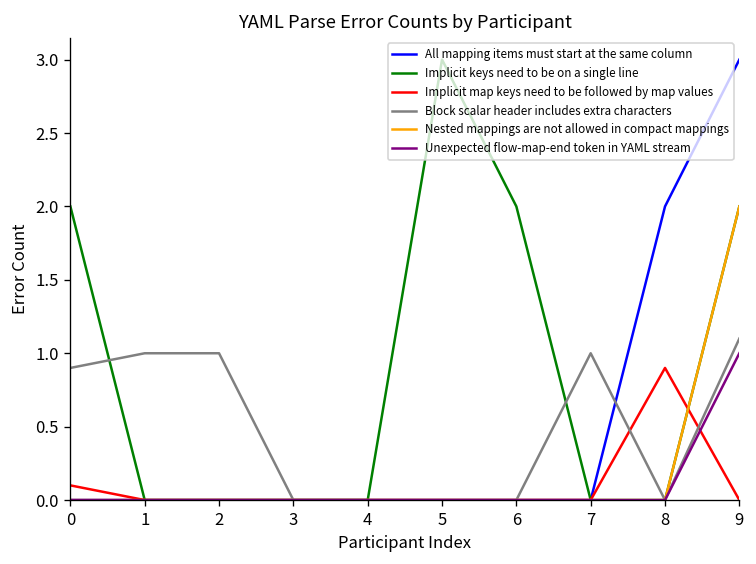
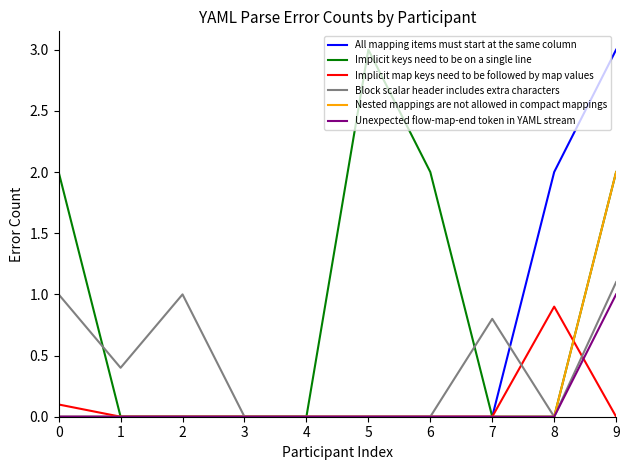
  {
    "All mapping items must start at the same column": {
      "8": 2.0,
      "9": 3.0
    },
    "Implicit keys need to be on a single line": {
      "0": 2.0,
      "6": 2.0
    },
    "Implicit map keys need to be followed by map values": {
      "0": 0.1,
      "8": 0.9,
      "9": 0.0
    },
    "Block scalar header includes extra characters": {
-     "0": 0.9,
-     "1": 1.0,
+     "0": 1.0,
+     "1": 0.4,
      "2": 1.0,
-     "7": 1.0,
+     "7": 0.8,
      "9": 1.1
    },
    "Unexpected flow-map-end token in YAML stream": {
      "9": 1.0
    }
  }
